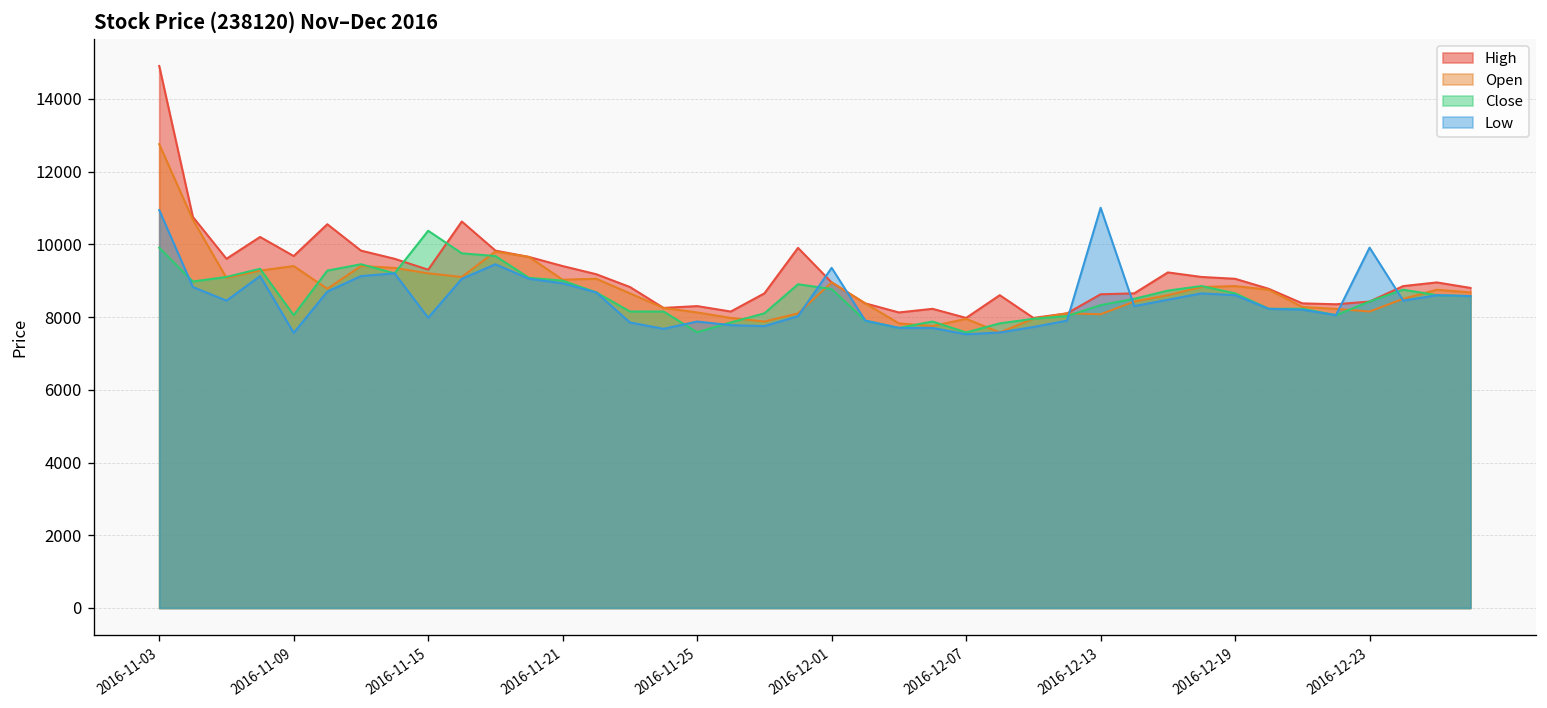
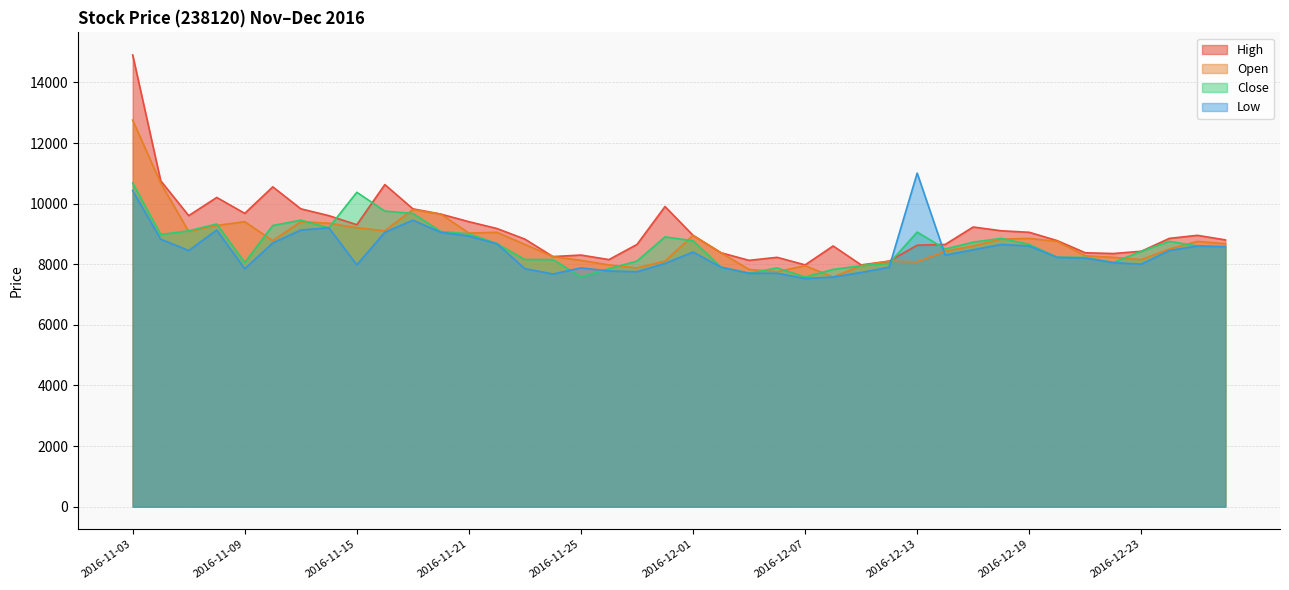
  {
    "Close": {
-     "2016-11-03": 9900,
+     "2016-11-03": 10700,
      "2016-11-09": 8100,
      "2016-11-15": 10400,
      "2016-11-25": 7600,
      "2016-12-01": 8800,
-     "2016-12-13": 8300
+     "2016-12-13": 9100
    },
    "Low": {
-     "2016-11-03": 10900,
-     "2016-11-09": 7600,
+     "2016-11-03": 10400,
+     "2016-11-09": 7900,
      "2016-11-15": 8000,
      "2016-11-25": 7900,
-     "2016-12-01": 9400,
+     "2016-12-01": 8400,
      "2016-12-13": 11000,
-     "2016-12-23": 9900
+     "2016-12-23": 8000
    }
  }
